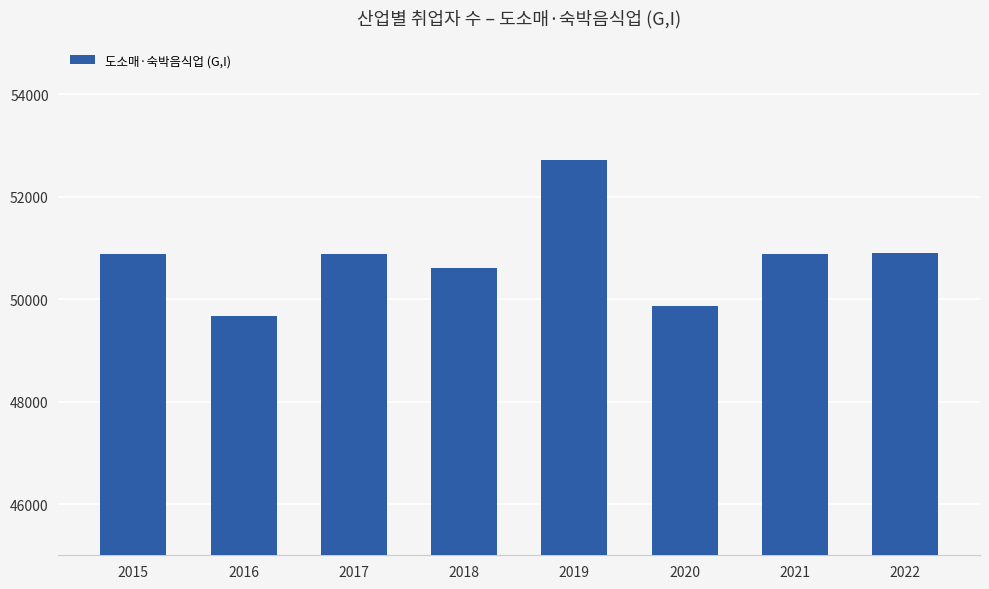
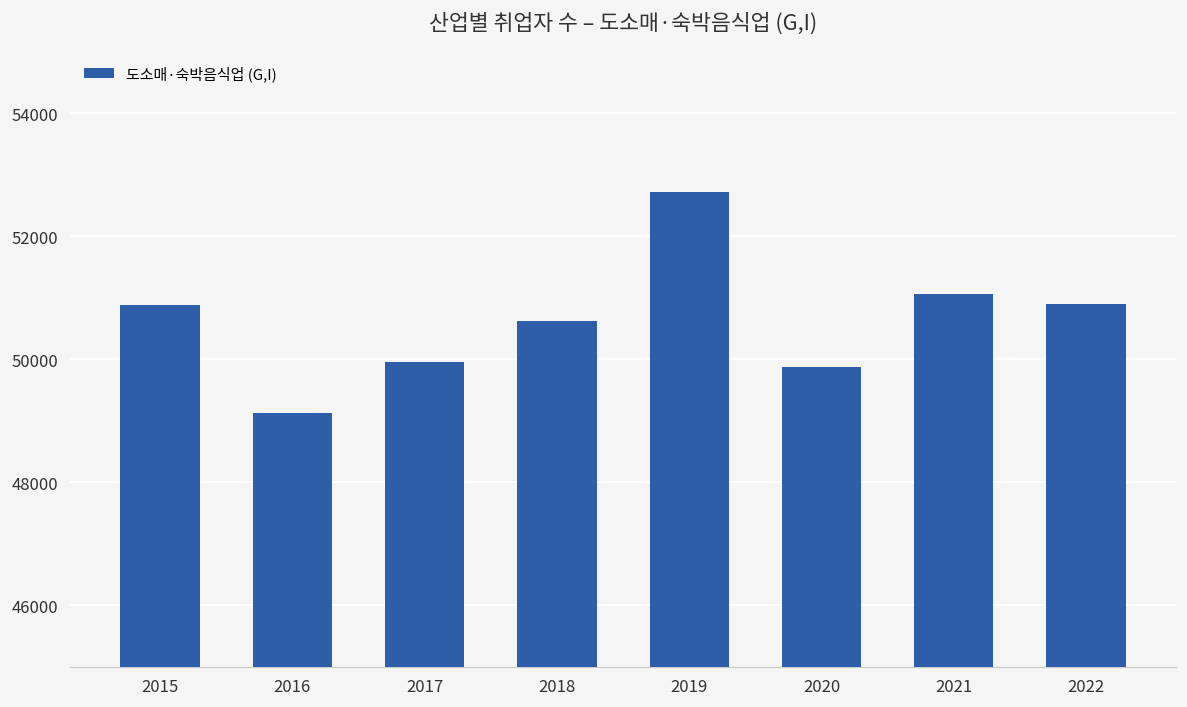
  {
    "2015": 50900,
-   "2016": 49700,
-   "2017": 50900,
+   "2016": 49100,
+   "2017": 50000,
    "2018": 50600,
    "2019": 52700,
    "2020": 49900,
-   "2021": 50900,
+   "2021": 51100,
    "2022": 50900
  }
